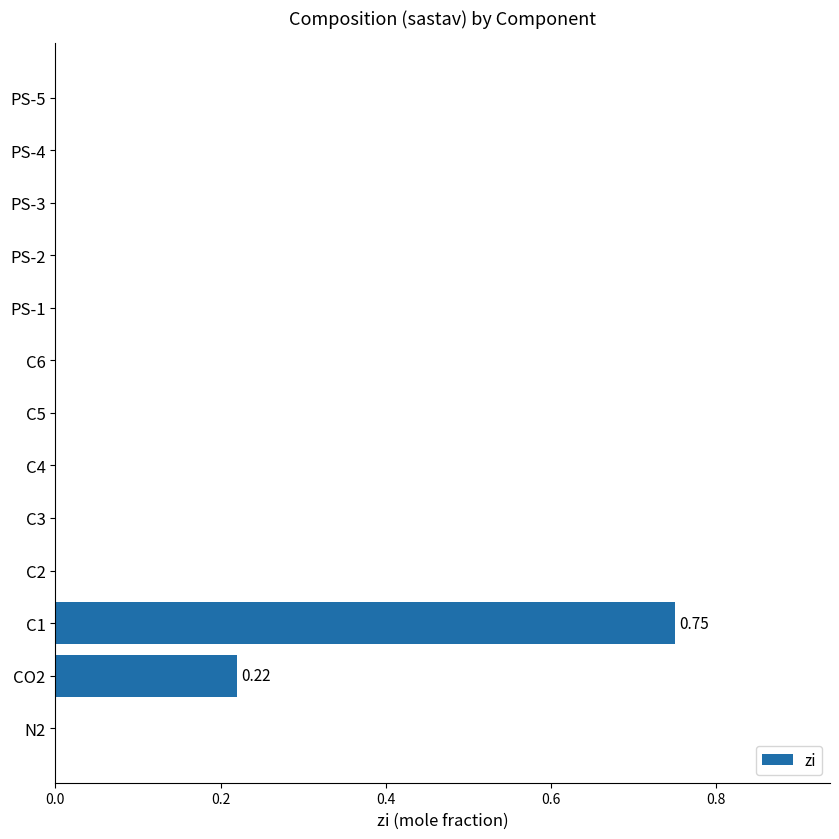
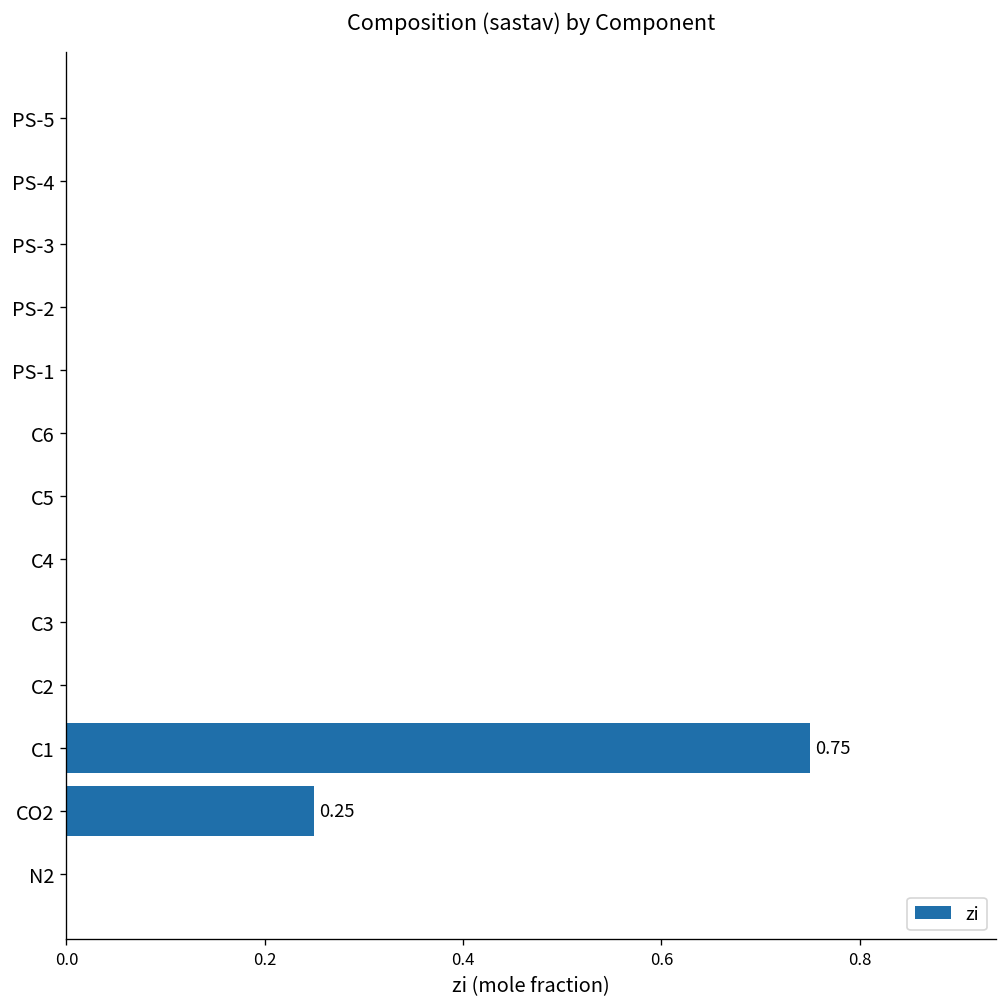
  {
    "C1": 0.75,
-   "CO2": 0.22
+   "CO2": 0.25
  }
